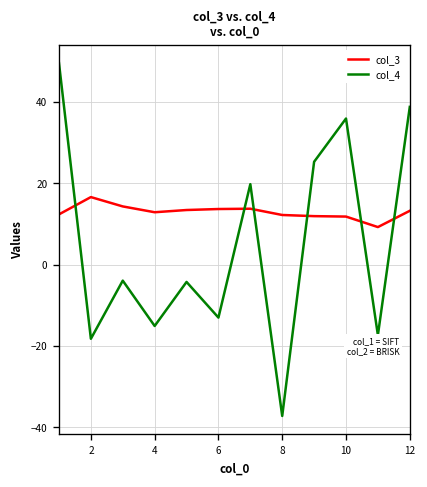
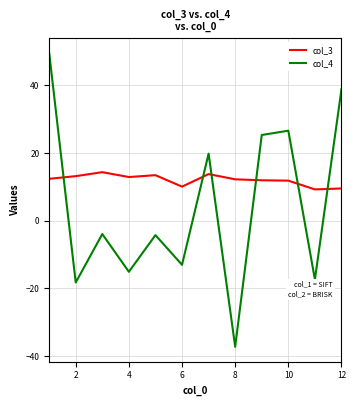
  {
    "col_3": {
-     "2": 17,
+     "2": 13,
      "4": 13,
-     "6": 14,
+     "6": 10,
      "8": 12,
      "10": 12,
-     "12": 13
+     "12": 10
    },
    "col_4": {
      "2": -18,
      "4": -15,
      "6": -13,
      "8": -37,
-     "10": 36,
+     "10": 27,
      "12": 39
    }
  }
